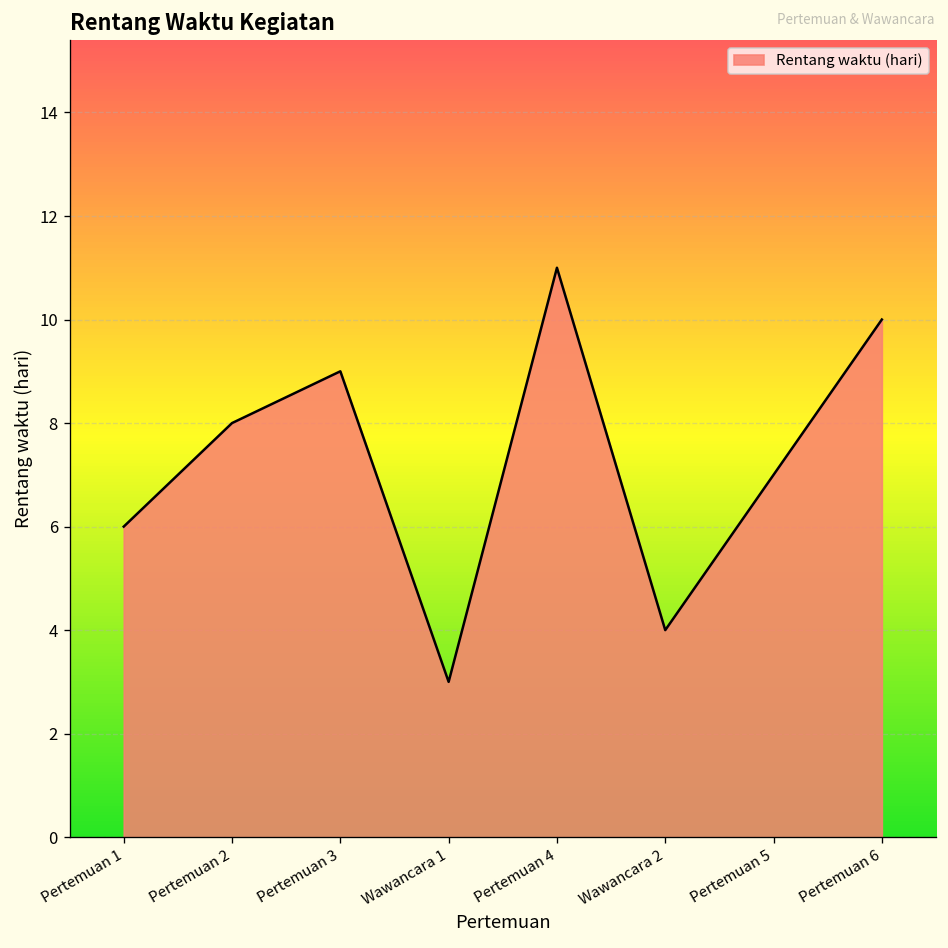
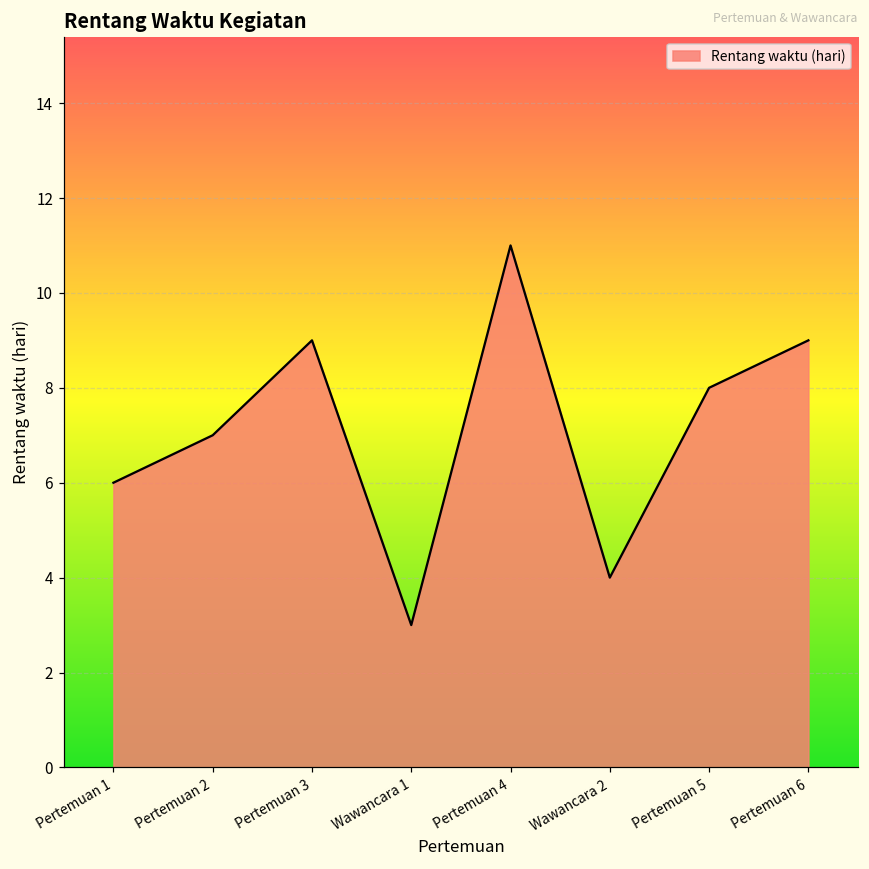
  {
    "Pertemuan 1": 6,
-   "Pertemuan 2": 8,
+   "Pertemuan 2": 7,
    "Pertemuan 3": 9,
    "Wawancara 1": 3,
    "Pertemuan 4": 11,
    "Wawancara 2": 4,
-   "Pertemuan 5": 7,
-   "Pertemuan 6": 10
+   "Pertemuan 5": 8,
+   "Pertemuan 6": 9
  }
